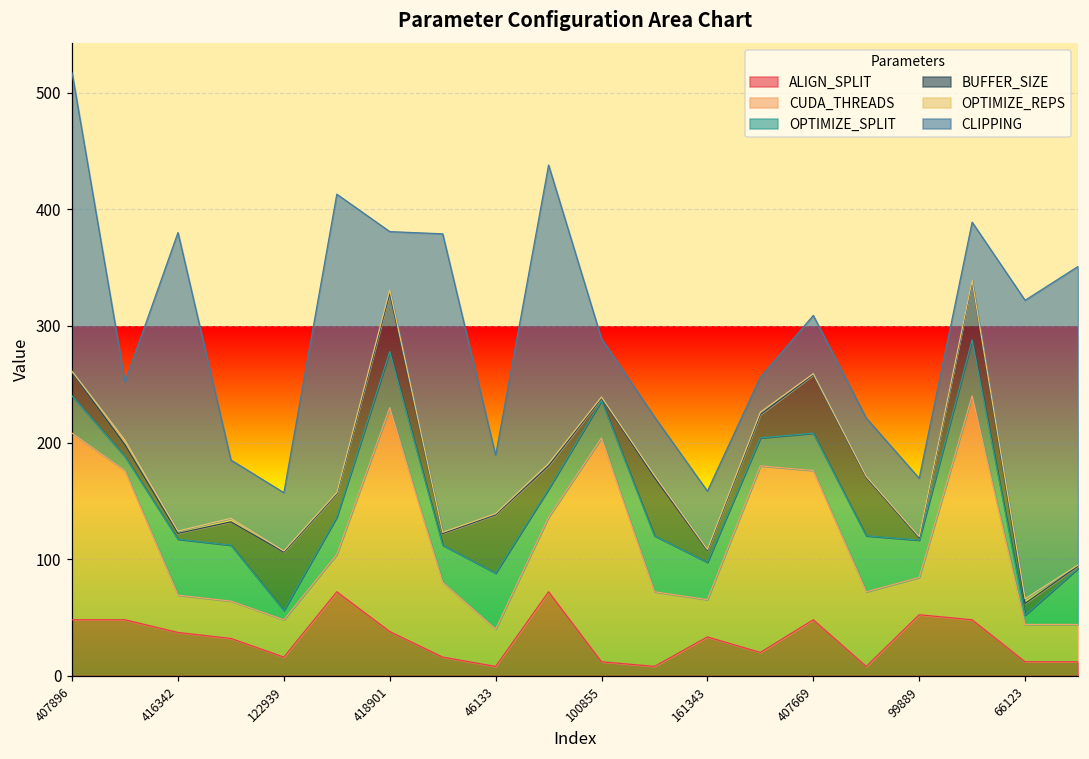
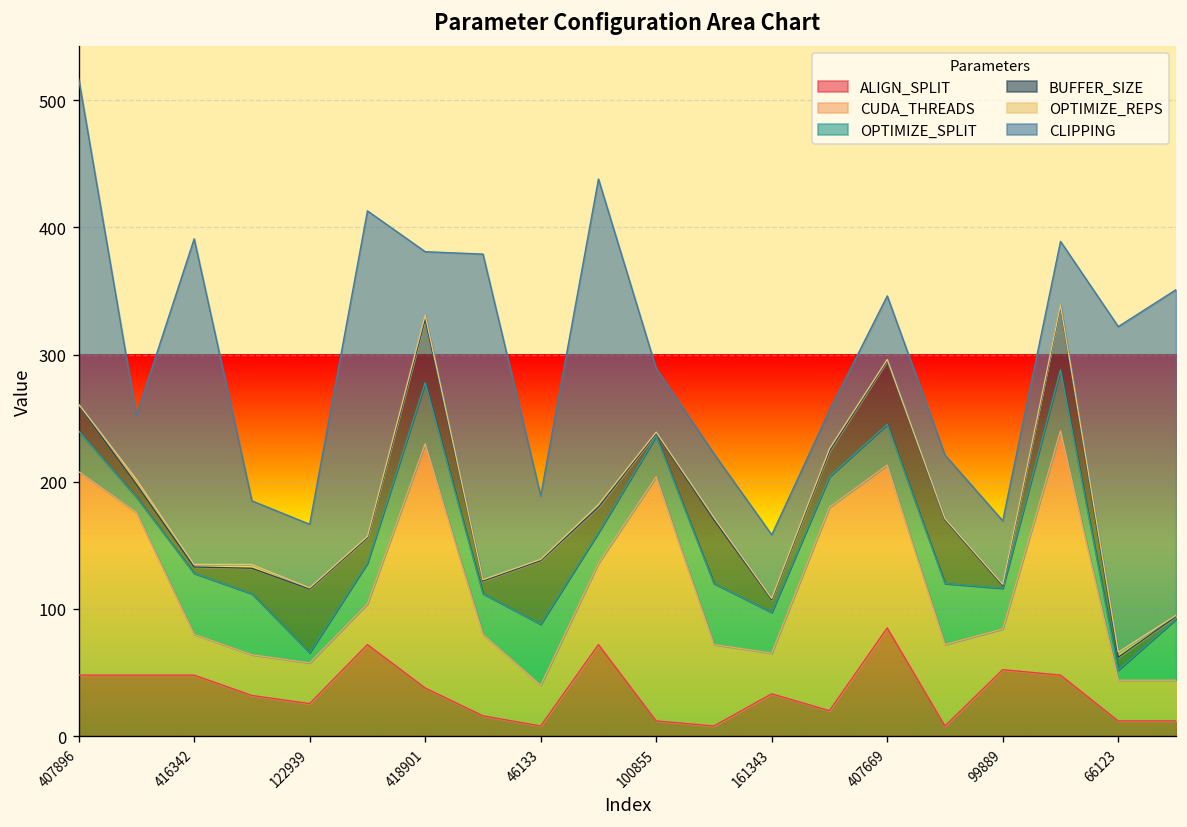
  {
    "ALIGN_SPLIT": {
      "407896": 48,
-     "416342": 37,
-     "122939": 16,
+     "416342": 48,
+     "122939": 26,
      "418901": 38,
      "46133": 8,
      "100855": 12,
      "161343": 33,
-     "407669": 48,
+     "407669": 85,
      "99889": 52,
      "66123": 12
    },
    "BUFFER_SIZE": {
      "418901": 50,
      "66123": 10
    }
  }
